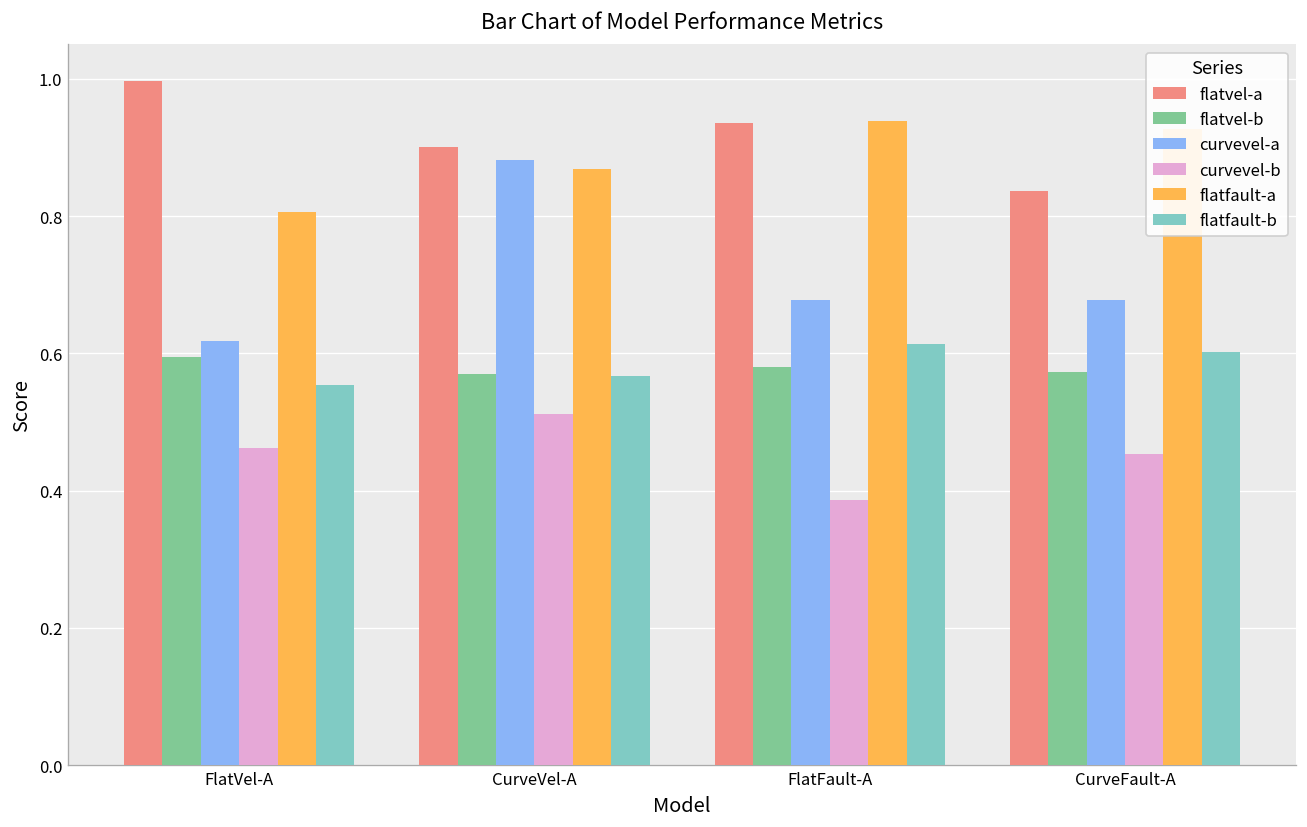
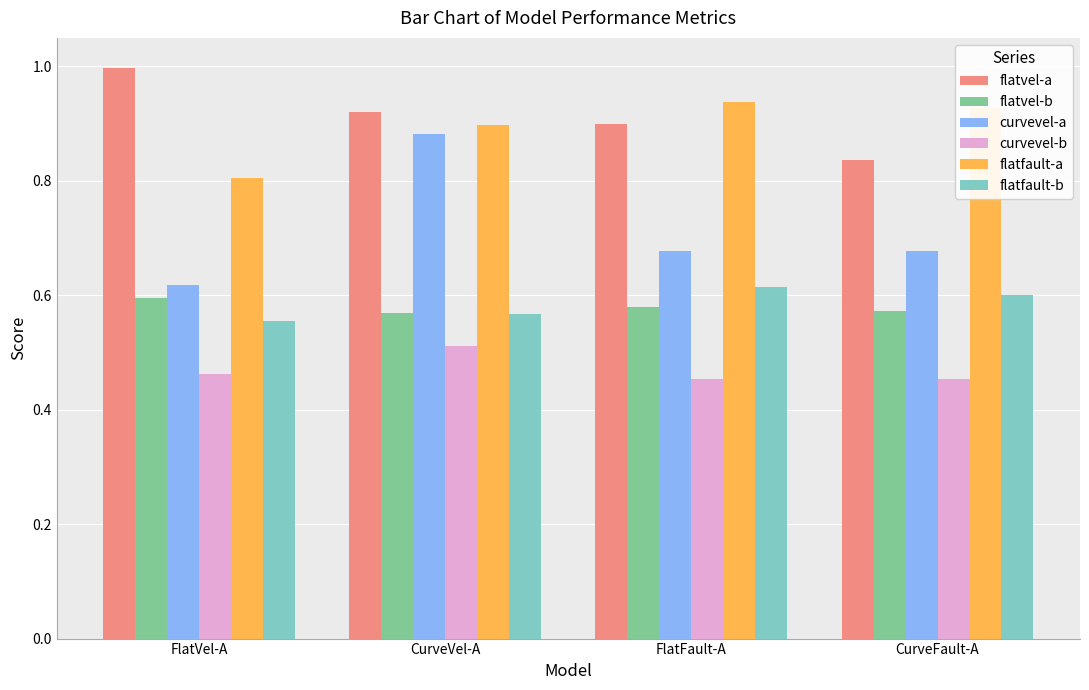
  {
    "flatvel-a": {
      "FlatVel-A": 1.00,
-     "CurveVel-A": 0.90,
-     "FlatFault-A": 0.94,
+     "CurveVel-A": 0.92,
+     "FlatFault-A": 0.90,
      "CurveFault-A": 0.84
    },
    "curvevel-b": {
      "FlatVel-A": 0.46,
      "CurveVel-A": 0.51,
-     "FlatFault-A": 0.39,
+     "FlatFault-A": 0.45,
      "CurveFault-A": 0.45
    },
    "flatfault-a": {
      "FlatVel-A": 0.81,
-     "CurveVel-A": 0.87,
+     "CurveVel-A": 0.90,
      "FlatFault-A": 0.94
    }
  }
